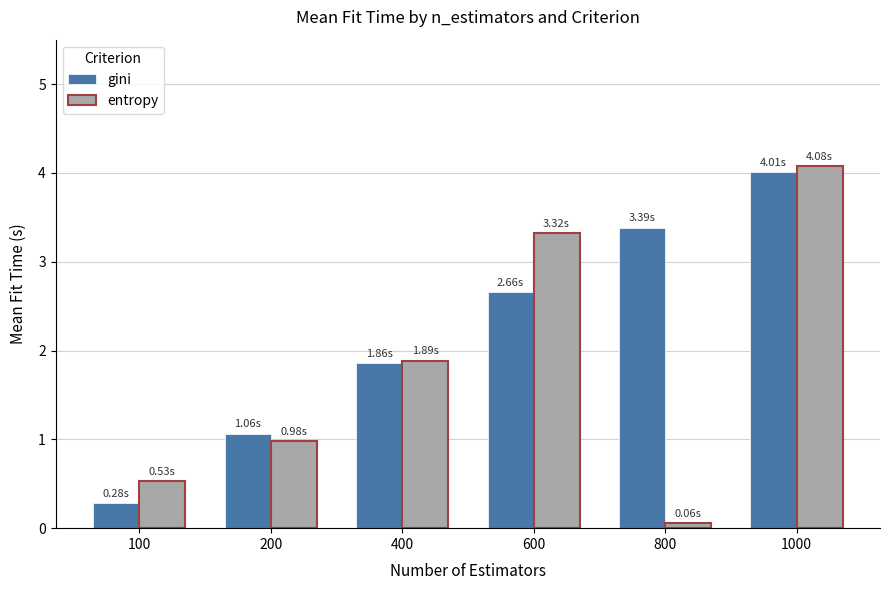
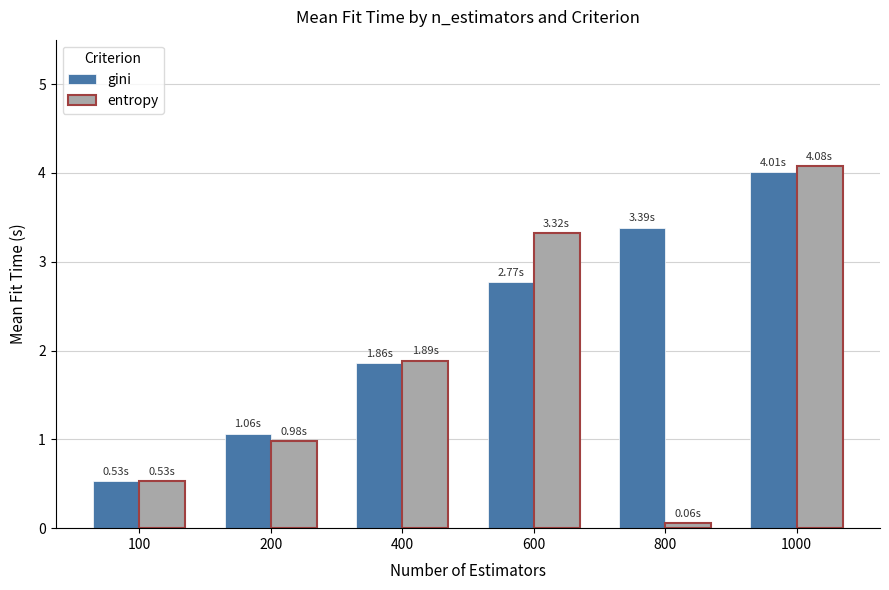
  {
    "gini": {
-     "100": "0.28s",
+     "100": "0.53s",
      "200": "1.06s",
      "400": "1.86s",
-     "600": "2.66s",
+     "600": "2.77s",
      "800": "3.39s",
      "1000": "4.01s"
    },
    "entropy": {
      "100": "0.53s",
      "200": "0.98s",
      "400": "1.89s",
      "600": "3.32s",
      "800": "0.06s",
      "1000": "4.08s"
    }
  }
